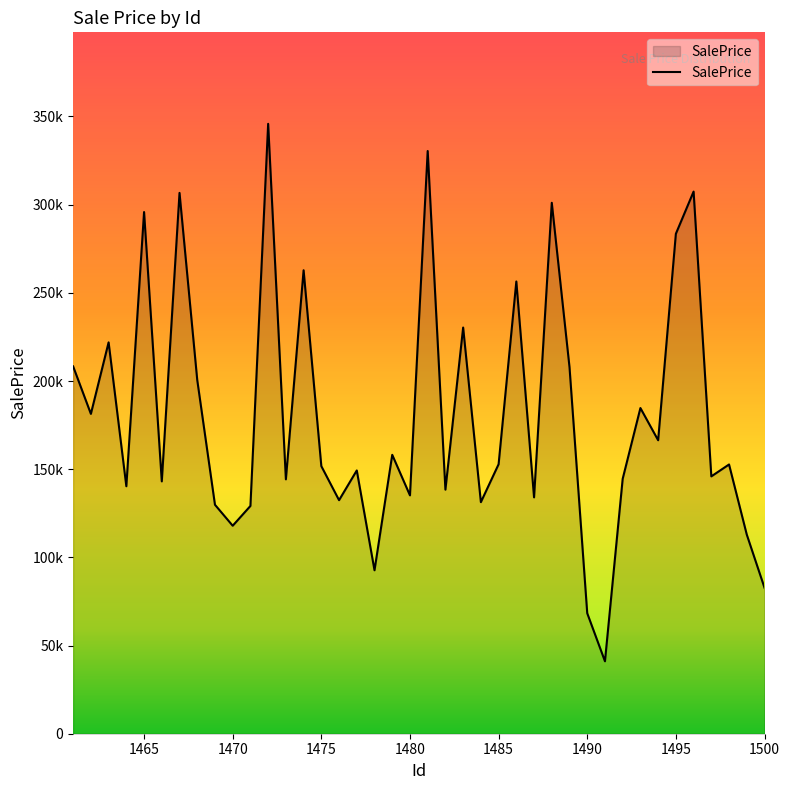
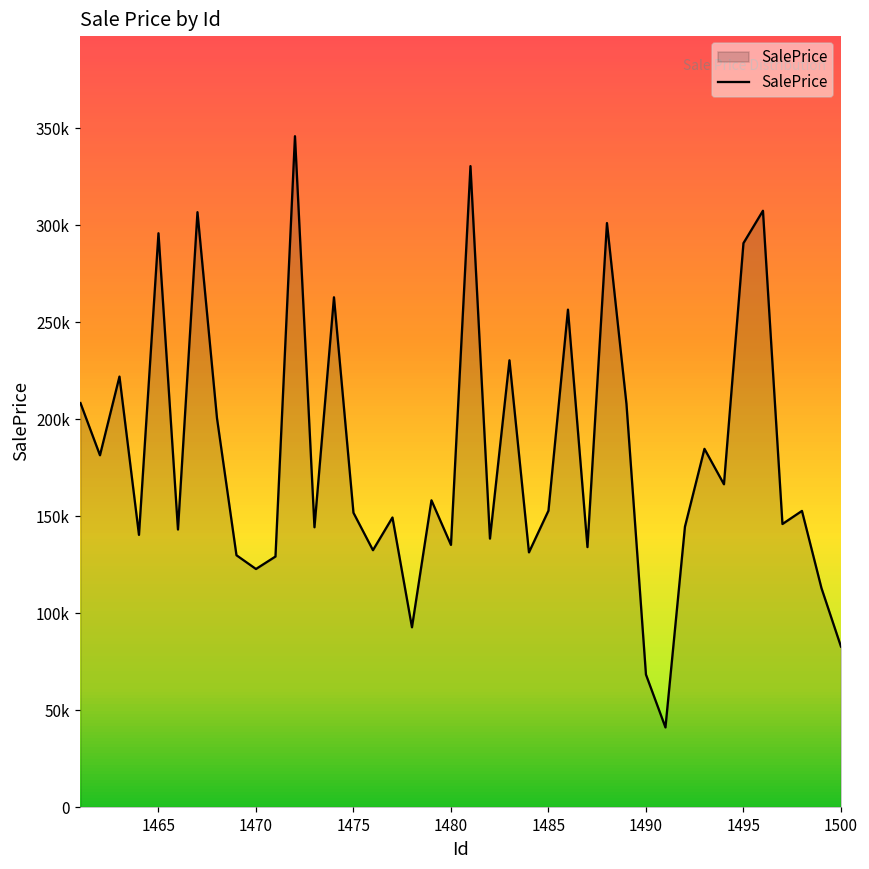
  {
    "1465": 296000,
-   "1470": 118000,
+   "1470": 123000,
    "1475": 152000,
    "1480": 135000,
    "1485": 153000,
    "1490": 68000,
-   "1495": 283000,
+   "1495": 291000,
    "1500": 83000
  }
